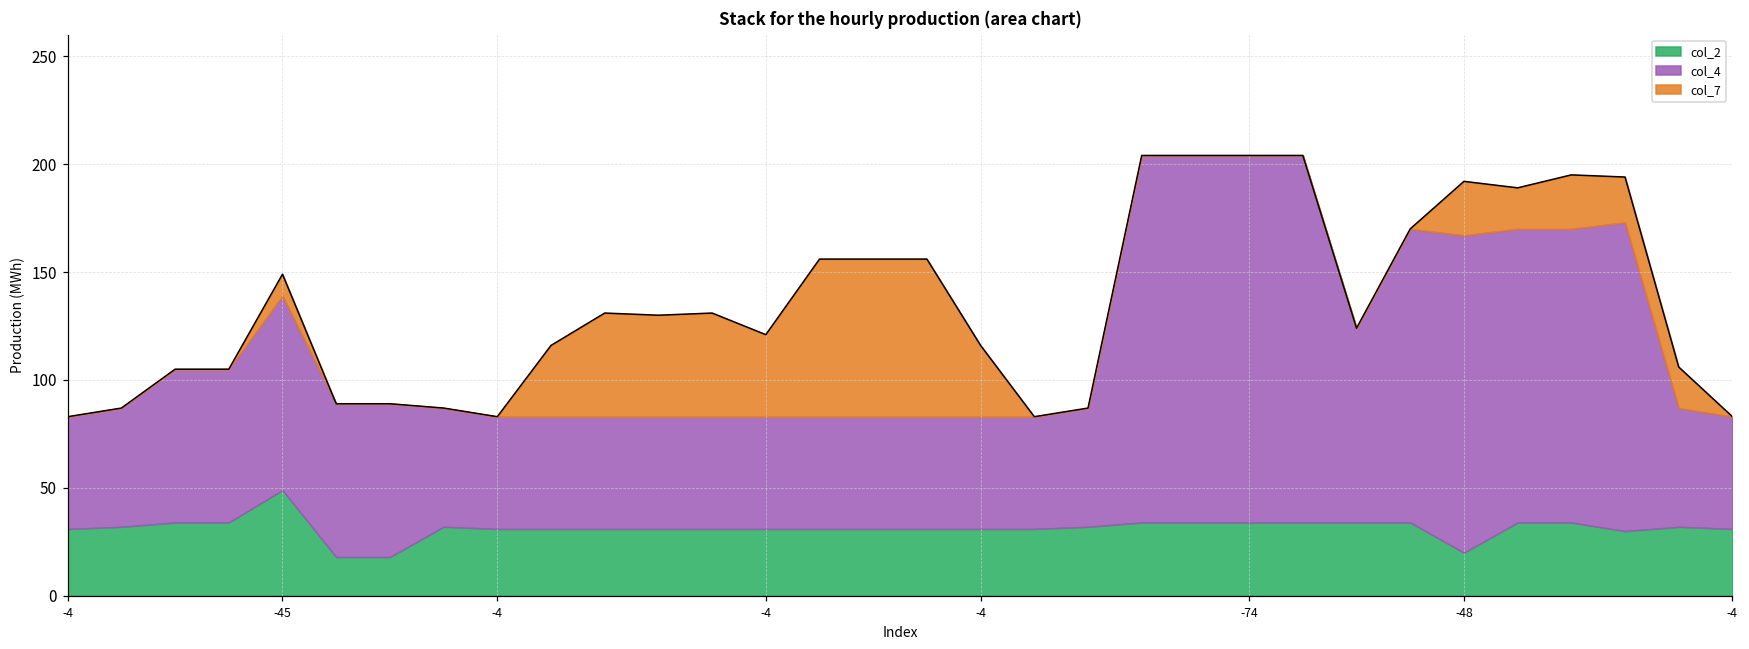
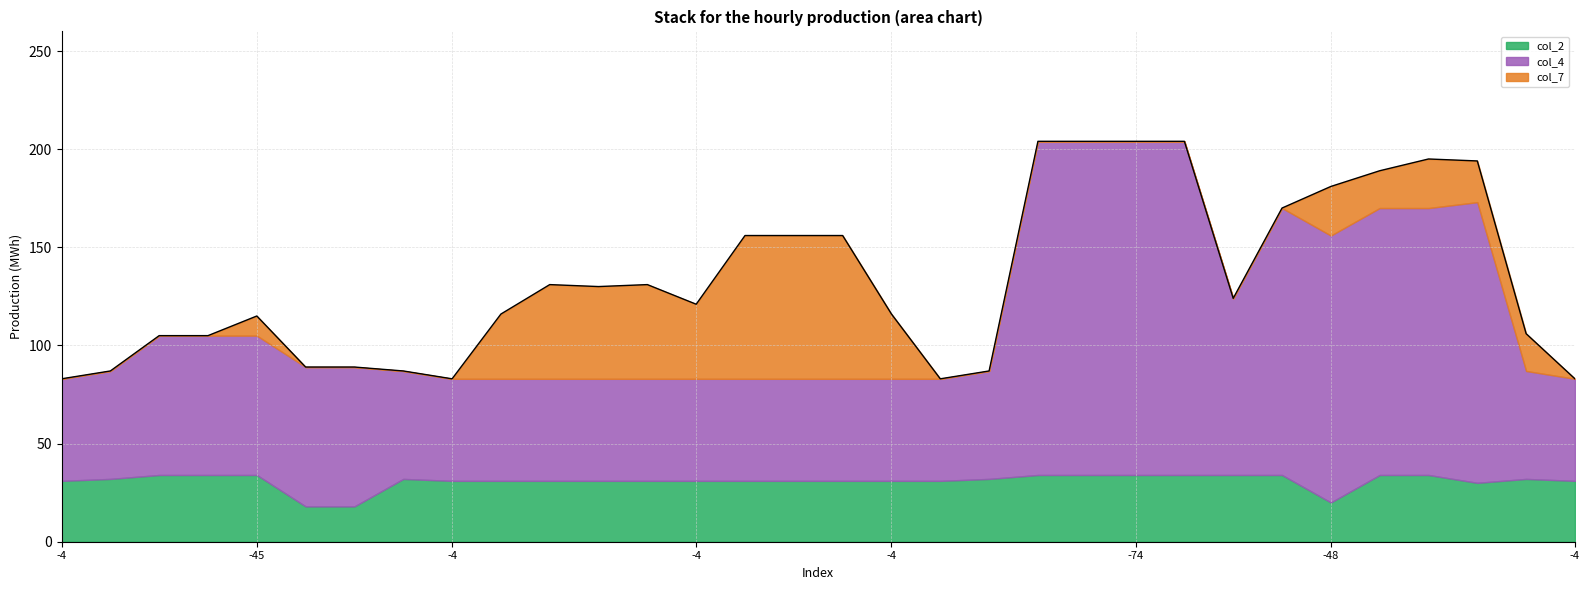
  {
    "col_2": {
-     "-45": 49,
+     "-45": 34,
      "-74": 34,
      "-48": 20
    },
    "col_4": {
-     "-45": 90,
-     "-48": 147
+     "-45": 71,
+     "-48": 136
    },
    "col_7": {
      "-45": 10,
      "-48": 25
    }
  }
